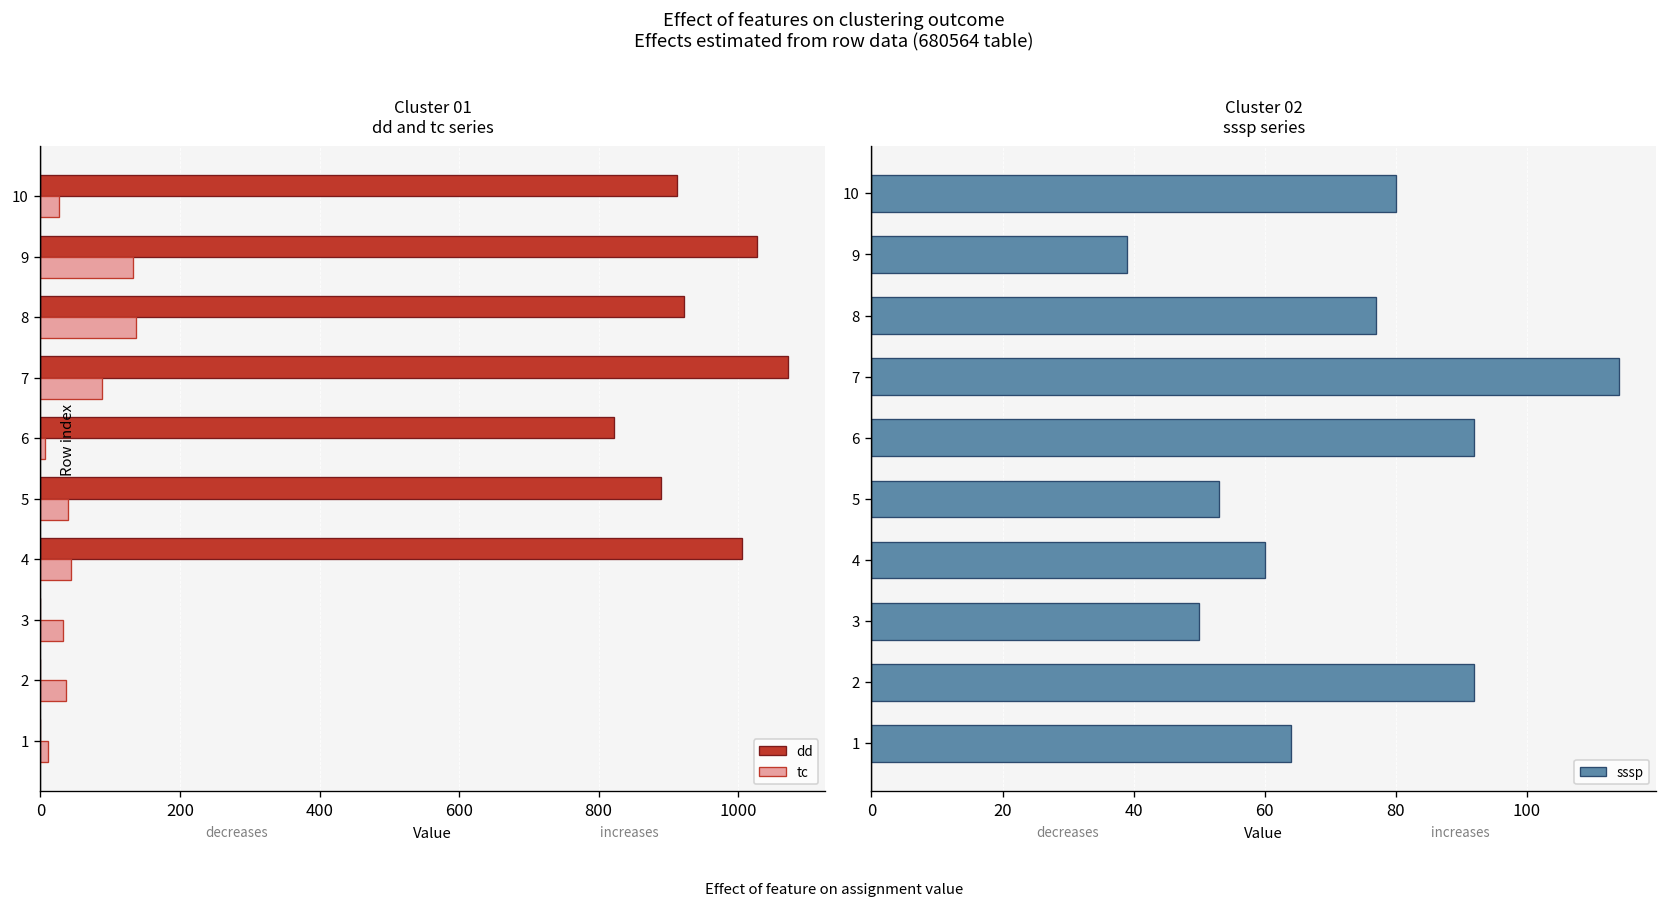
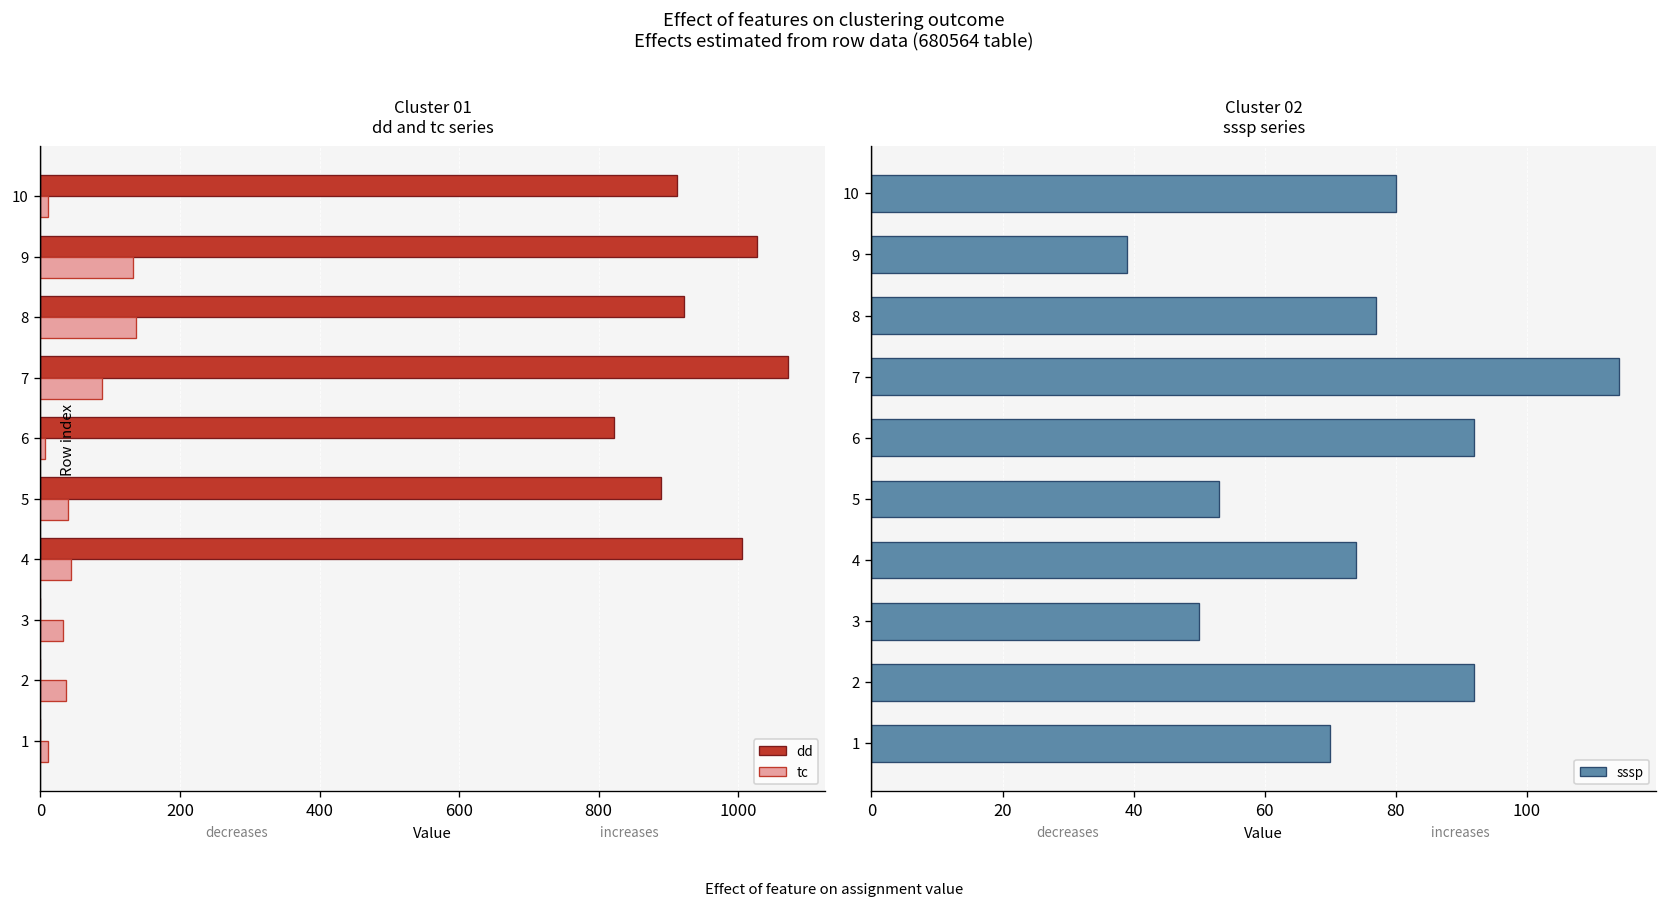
  {
    "Cluster 01 dd and tc series": {
      "dd": {
        "10": 910,
        "9": 1030,
        "8": 920,
        "7": 1070,
        "6": 820,
        "5": 890,
        "4": 1010,
        "3": 0,
        "2": 0,
        "1": 0
      },
      "tc": {
-       "10": 30,
+       "10": 10,
        "9": 130,
        "8": 140,
        "7": 90,
        "6": 10,
        "5": 40,
        "4": 40,
        "3": 30,
        "2": 40,
        "1": 10
      }
    },
    "Cluster 02 sssp series": {
      "10": 80,
      "9": 39,
      "8": 77,
      "7": 114,
      "6": 92,
      "5": 53,
-     "4": 60,
+     "4": 74,
      "3": 50,
      "2": 92,
-     "1": 64
+     "1": 70
    }
  }
